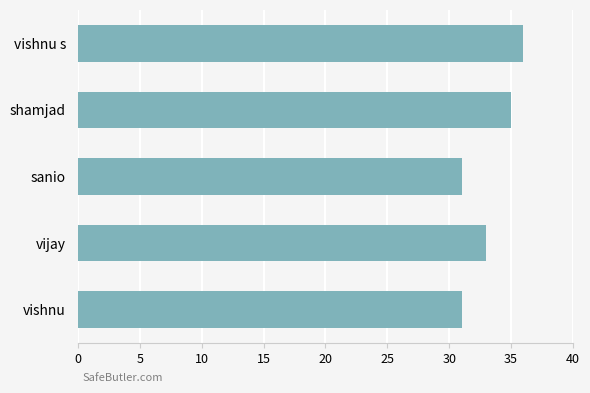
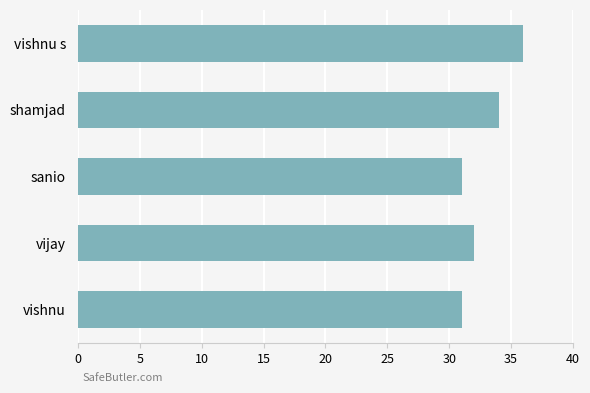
  {
    "vishnu s": 36,
-   "shamjad": 35,
+   "shamjad": 34,
    "sanio": 31,
-   "vijay": 33,
+   "vijay": 32,
    "vishnu": 31
  }
